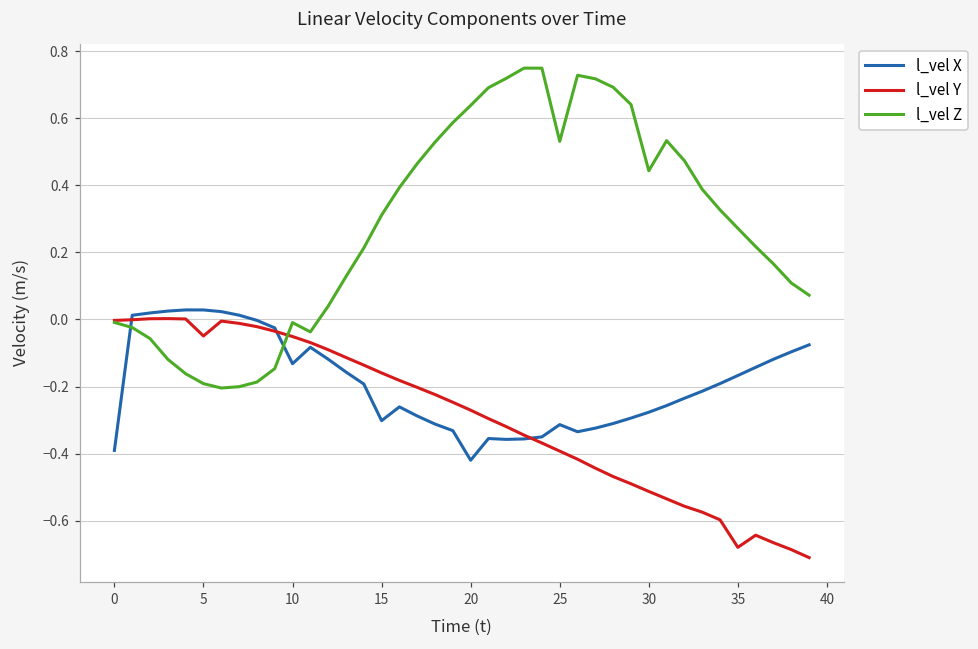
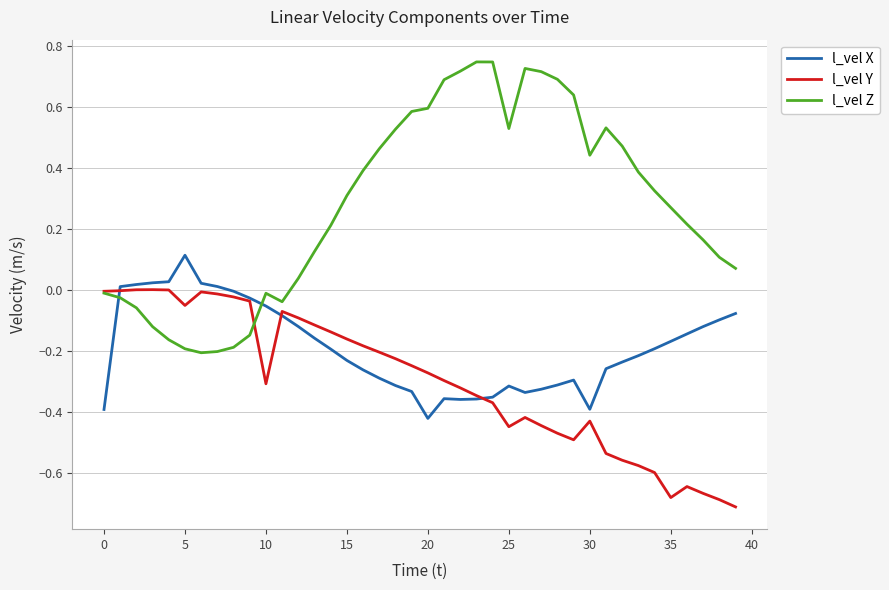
  {
    "l_vel X": {
      "0": -0.39,
-     "5": 0.03,
-     "10": -0.13,
-     "15": -0.30,
+     "5": 0.12,
+     "10": -0.05,
+     "15": -0.23,
      "20": -0.42,
      "25": -0.31,
-     "30": -0.28,
+     "30": -0.39,
      "35": -0.17
    },
    "l_vel Y": {
      "5": -0.05,
-     "10": -0.05,
+     "10": -0.31,
      "15": -0.16,
      "20": -0.27,
-     "25": -0.39,
-     "30": -0.51,
+     "25": -0.45,
+     "30": -0.43,
      "35": -0.68
    },
    "l_vel Z": {
      "5": -0.19,
      "10": -0.01,
      "15": 0.31,
-     "20": 0.64,
+     "20": 0.60,
      "25": 0.53,
      "30": 0.44,
      "35": 0.27
    }
  }
